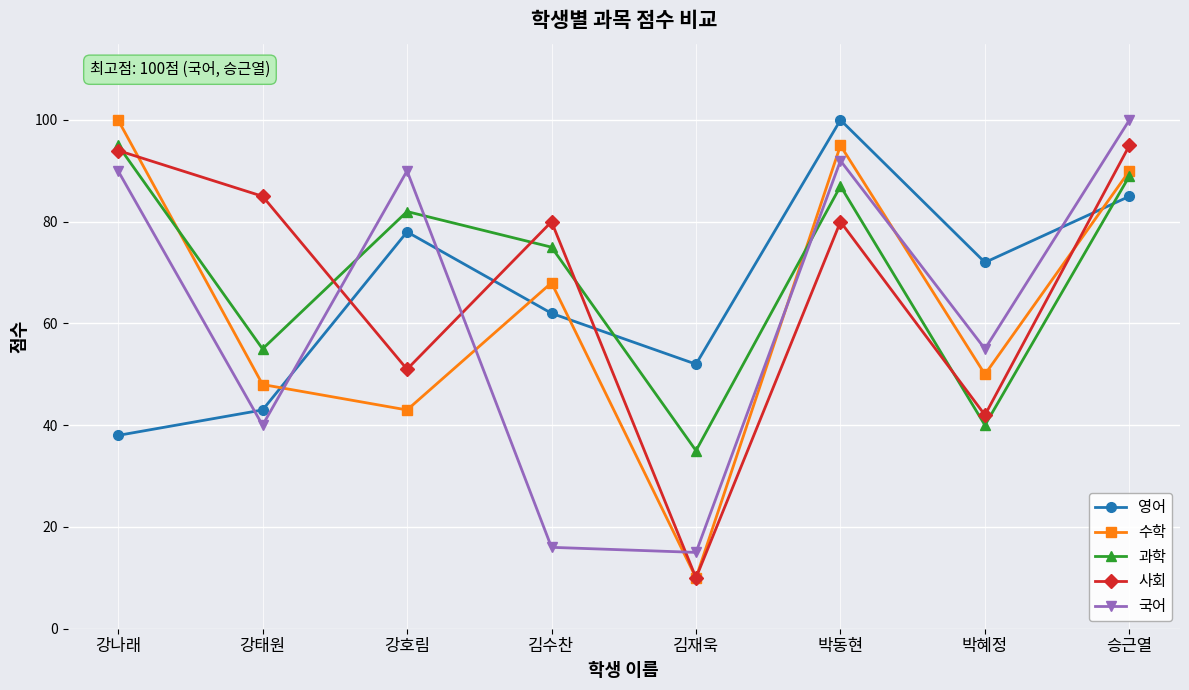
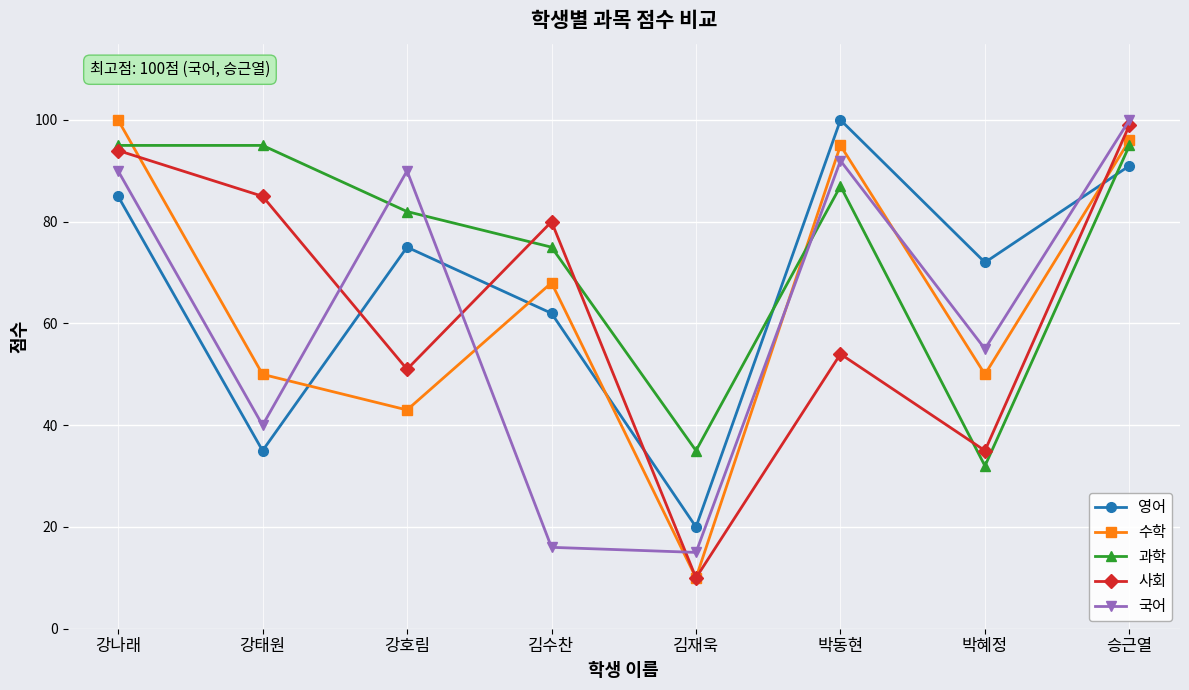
  {
    "영어": {
-     "강나래": 38,
-     "강태원": 43,
-     "강호림": 78,
+     "강나래": 85,
+     "강태원": 35,
+     "강호림": 75,
      "김수찬": 62,
-     "김재욱": 52,
+     "김재욱": 20,
      "박동현": 100,
      "박혜정": 72,
-     "승근열": 85
+     "승근열": 91
    },
    "수학": {
      "강나래": 100,
-     "강태원": 48,
+     "강태원": 50,
      "강호림": 43,
      "김수찬": 68,
      "박동현": 95,
      "박혜정": 50,
-     "승근열": 90
+     "승근열": 96
    },
    "과학": {
      "강나래": 95,
-     "강태원": 55,
+     "강태원": 95,
      "강호림": 82,
      "김수찬": 75,
      "김재욱": 35,
      "박동현": 87,
-     "박혜정": 40,
-     "승근열": 89
+     "박혜정": 32,
+     "승근열": 95
    },
    "사회": {
      "강나래": 94,
      "강태원": 85,
      "강호림": 51,
      "김수찬": 80,
-     "박동현": 80,
-     "박혜정": 42,
-     "승근열": 95
+     "박동현": 54,
+     "박혜정": 35,
+     "승근열": 99
    },
    "국어": {
      "강나래": 90,
      "강태원": 40,
      "강호림": 90,
      "김수찬": 16,
      "김재욱": 15,
      "박동현": 92,
      "박혜정": 55,
      "승근열": 100
    }
  }
